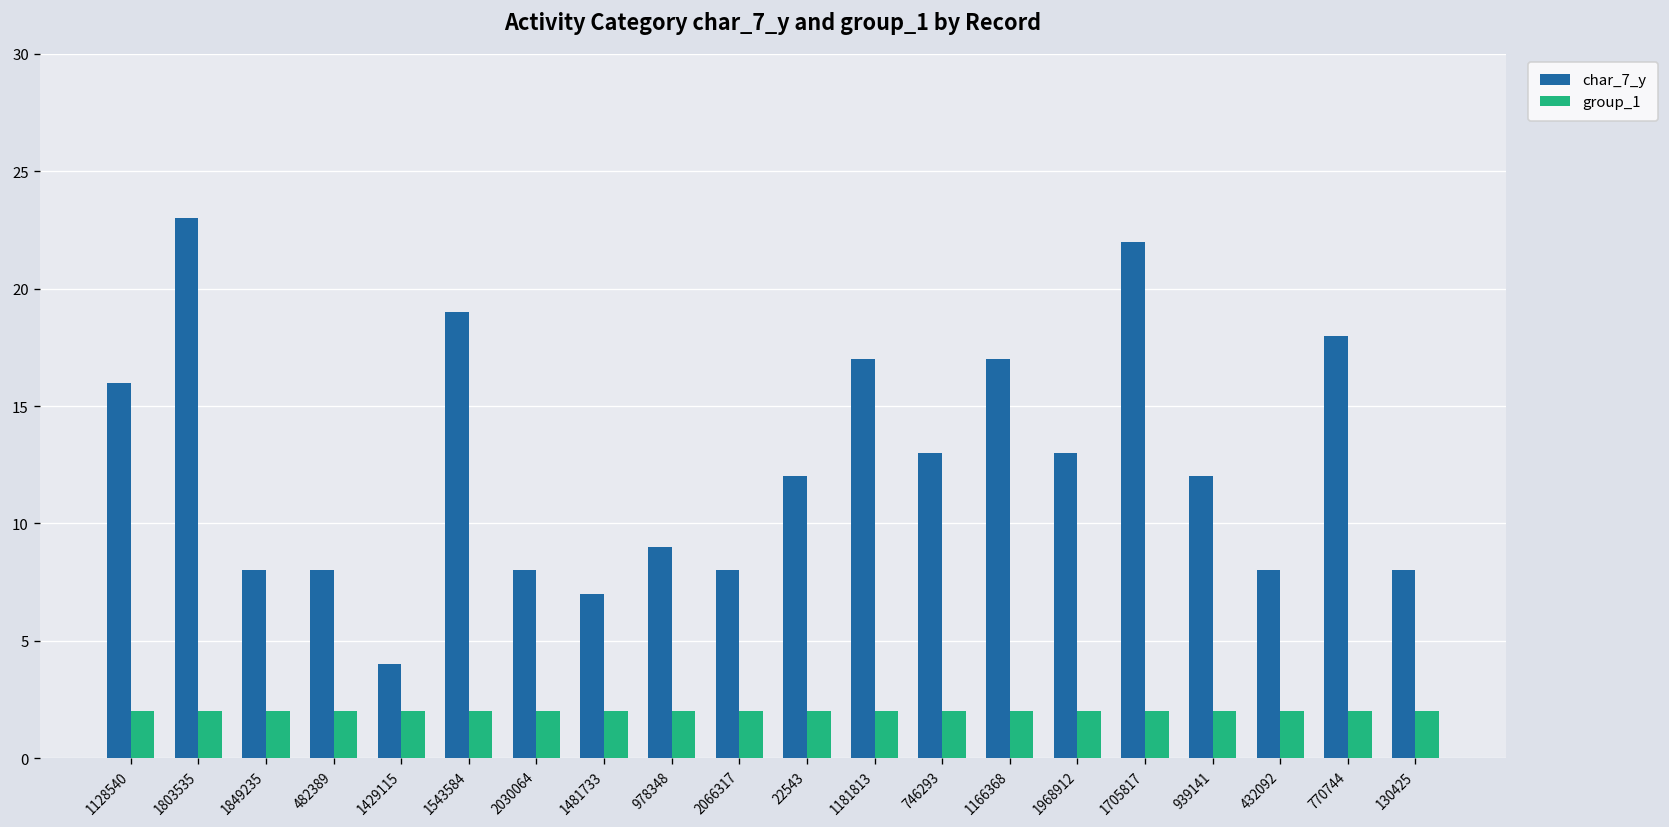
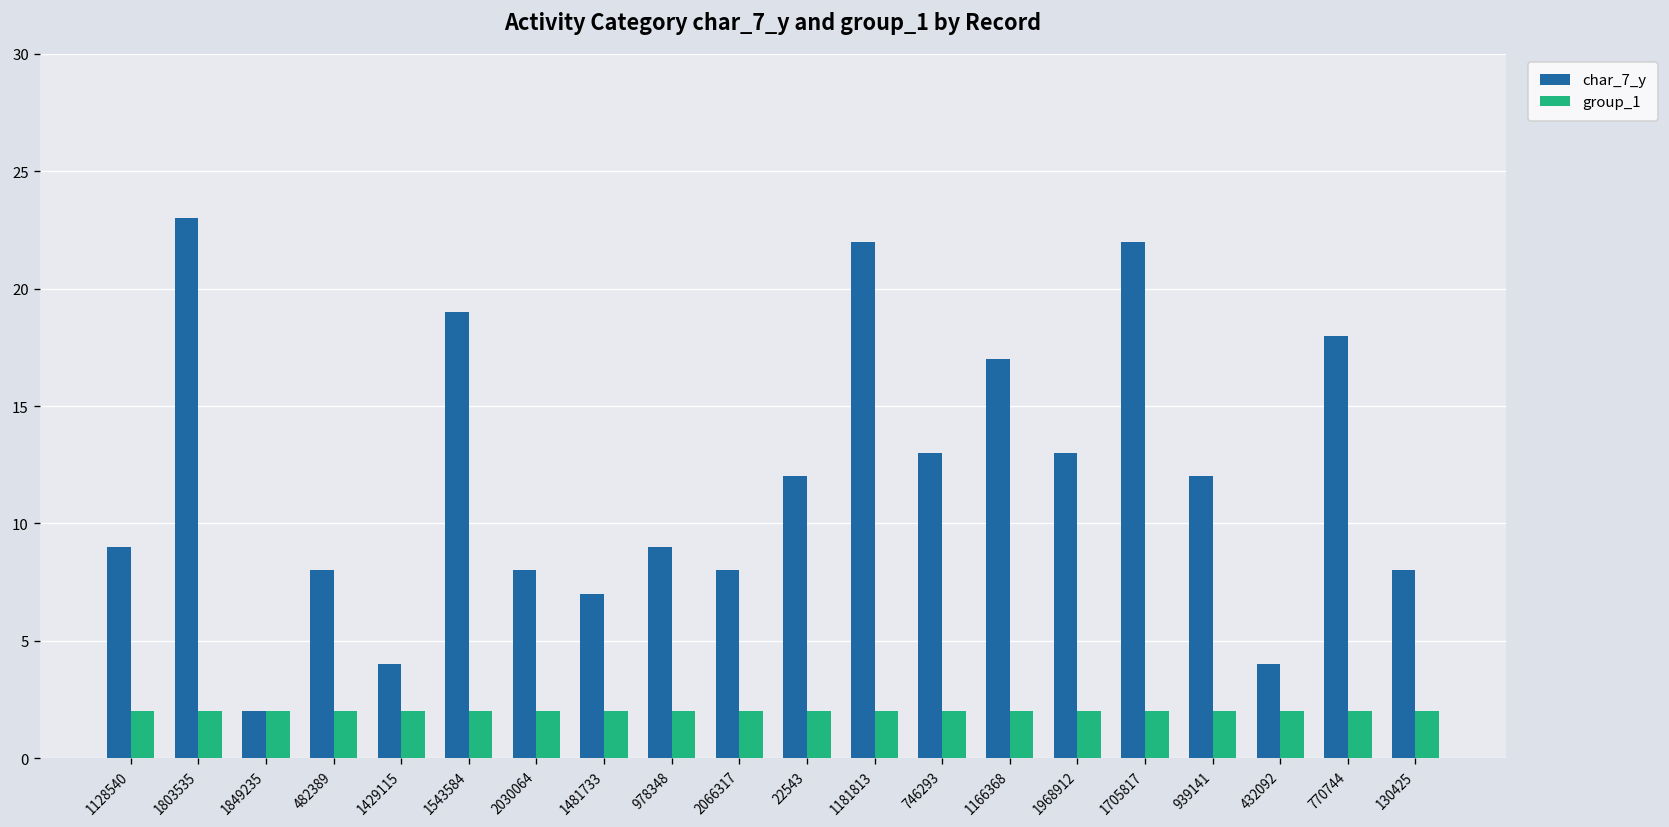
  {
    "char_7_y": {
-     "1128540": 16,
+     "1128540": 9,
      "1803535": 23,
-     "1849235": 8,
+     "1849235": 2,
      "482389": 8,
      "1429115": 4,
      "1543584": 19,
      "2030064": 8,
      "1481733": 7,
      "978348": 9,
      "2066317": 8,
      "22543": 12,
-     "1181813": 17,
+     "1181813": 22,
      "746293": 13,
      "1166368": 17,
      "1968912": 13,
      "1705817": 22,
      "939141": 12,
-     "432092": 8,
+     "432092": 4,
      "770744": 18,
      "130425": 8
    },
    "group_1": {
      "1128540": 2,
      "1803535": 2,
      "1849235": 2,
      "482389": 2,
      "1429115": 2,
      "1543584": 2,
      "2030064": 2,
      "1481733": 2,
      "978348": 2,
      "2066317": 2,
      "22543": 2,
      "1181813": 2,
      "746293": 2,
      "1166368": 2,
      "1968912": 2,
      "1705817": 2,
      "939141": 2,
      "432092": 2,
      "770744": 2,
      "130425": 2
    }
  }
